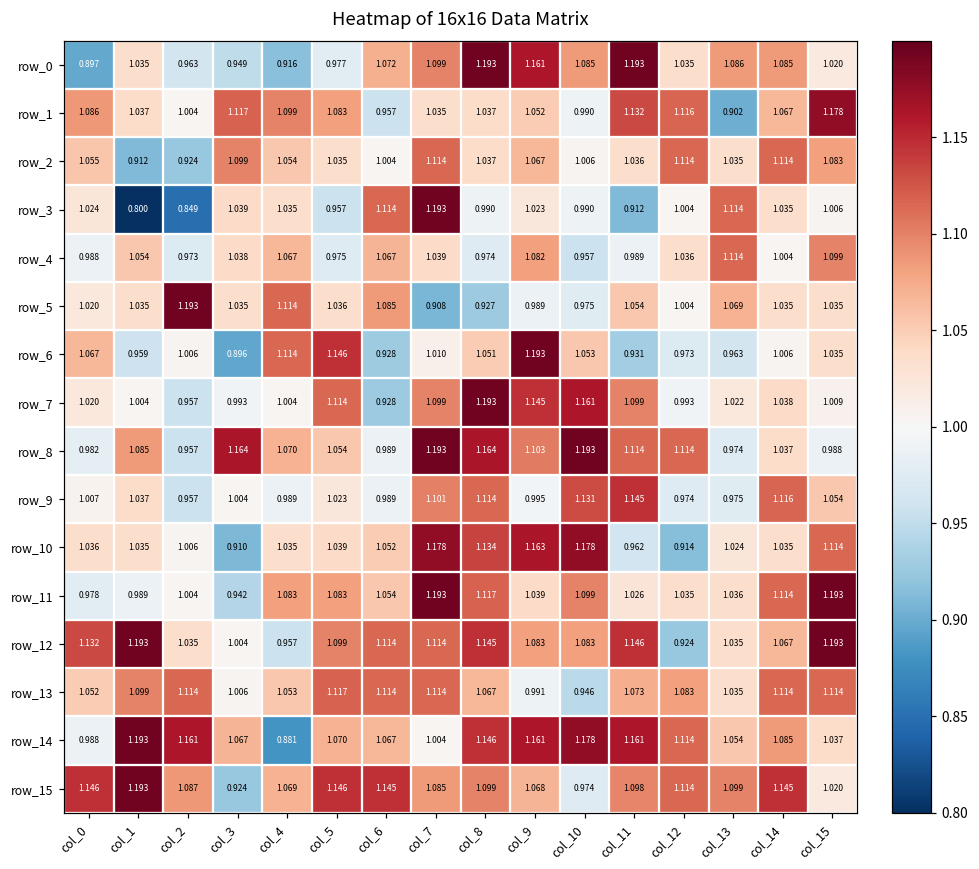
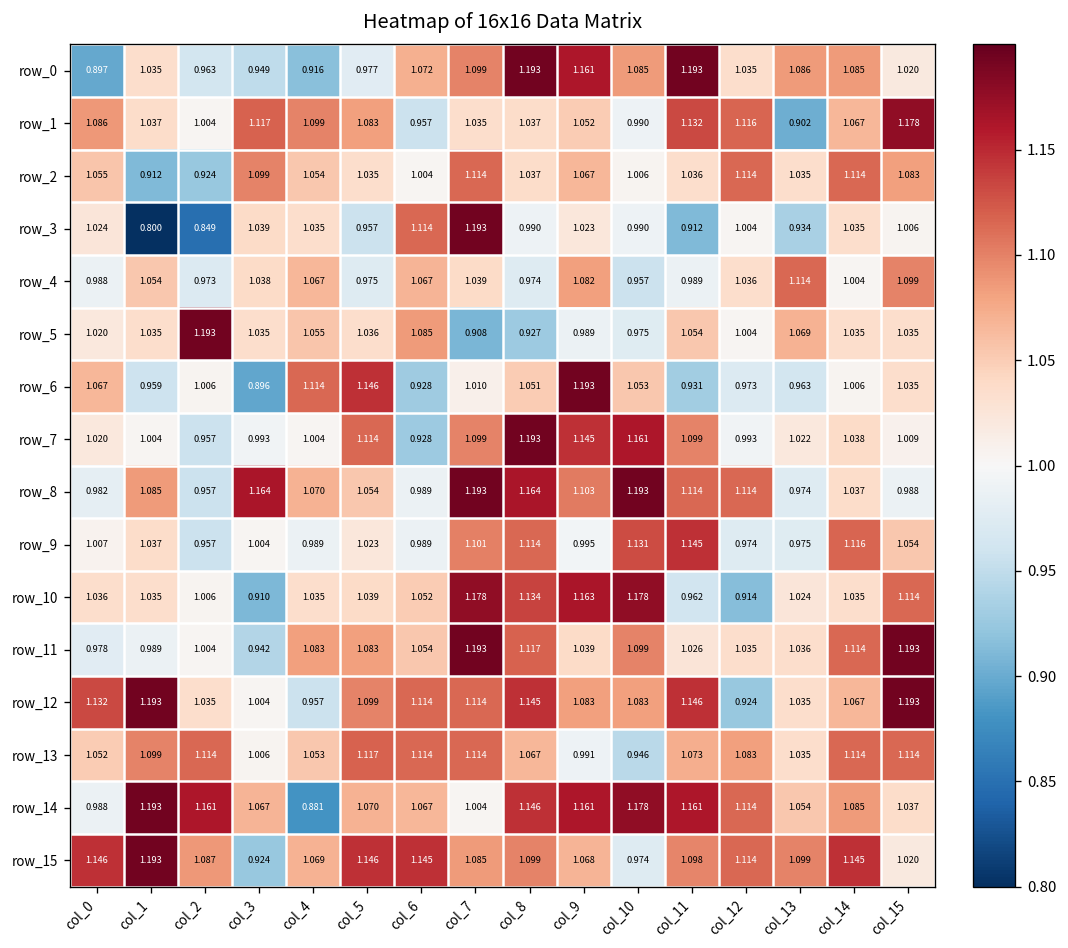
  {
    "row_3": {
      "col_0": 1.024,
      "col_1": 0.800,
      "col_2": 0.849,
      "col_3": 1.039,
      "col_4": 1.035,
      "col_5": 0.957,
      "col_6": 1.114,
      "col_7": 1.193,
      "col_8": 0.990,
      "col_9": 1.023,
      "col_10": 0.990,
      "col_11": 0.912,
      "col_12": 1.004,
-     "col_13": 1.114,
+     "col_13": 0.934,
      "col_14": 1.035,
      "col_15": 1.006
    },
    "row_5": {
      "col_0": 1.020,
      "col_1": 1.035,
      "col_2": 1.193,
      "col_3": 1.035,
-     "col_4": 1.114,
+     "col_4": 1.055,
      "col_5": 1.036,
      "col_6": 1.085,
      "col_7": 0.908,
      "col_8": 0.927,
      "col_9": 0.989,
      "col_10": 0.975,
      "col_11": 1.054,
      "col_12": 1.004,
      "col_13": 1.069,
      "col_14": 1.035,
      "col_15": 1.035
    }
  }
